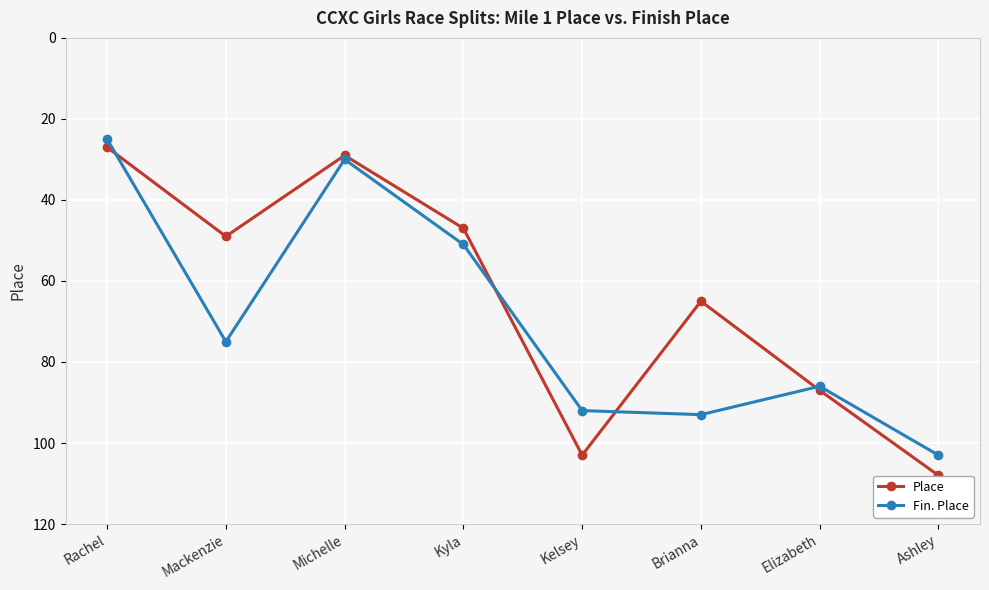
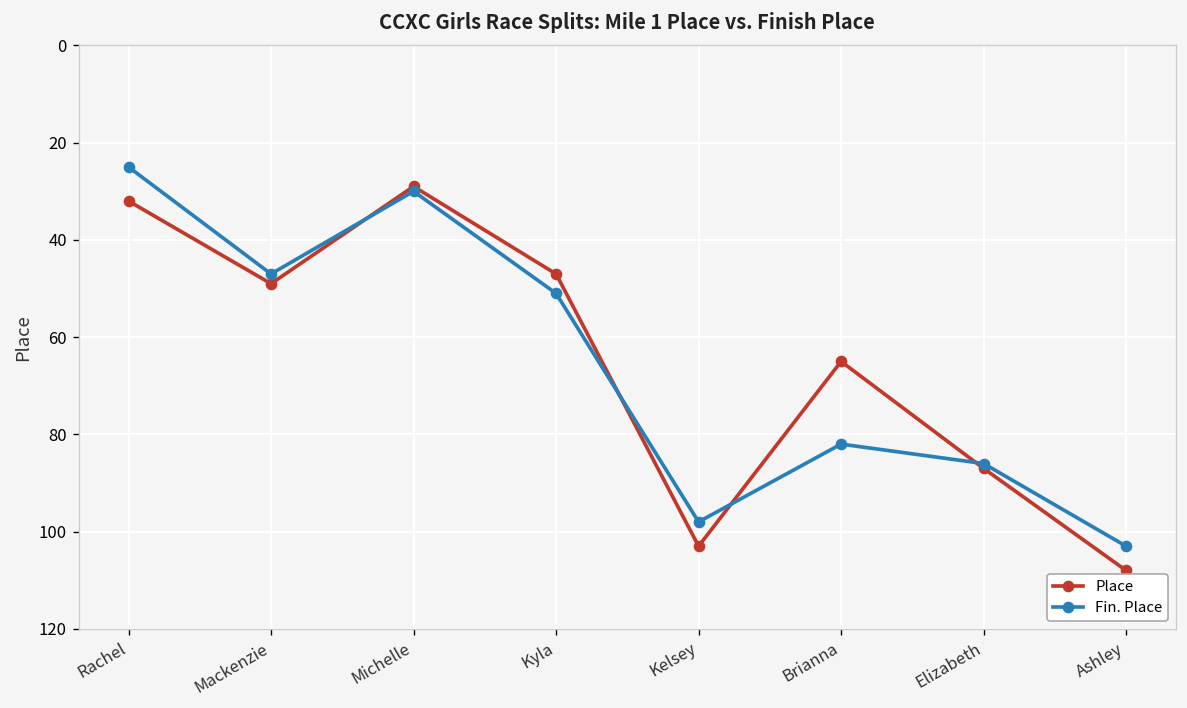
  {
    "Place": {
-     "Rachel": 27,
+     "Rachel": 32,
      "Mackenzie": 49,
      "Michelle": 29,
      "Kyla": 47,
      "Kelsey": 103,
      "Brianna": 65,
      "Elizabeth": 87,
      "Ashley": 108
    },
    "Fin. Place": {
      "Rachel": 25,
-     "Mackenzie": 75,
+     "Mackenzie": 47,
      "Michelle": 30,
      "Kyla": 51,
-     "Kelsey": 92,
-     "Brianna": 93,
+     "Kelsey": 98,
+     "Brianna": 82,
      "Elizabeth": 86,
      "Ashley": 103
    }
  }
